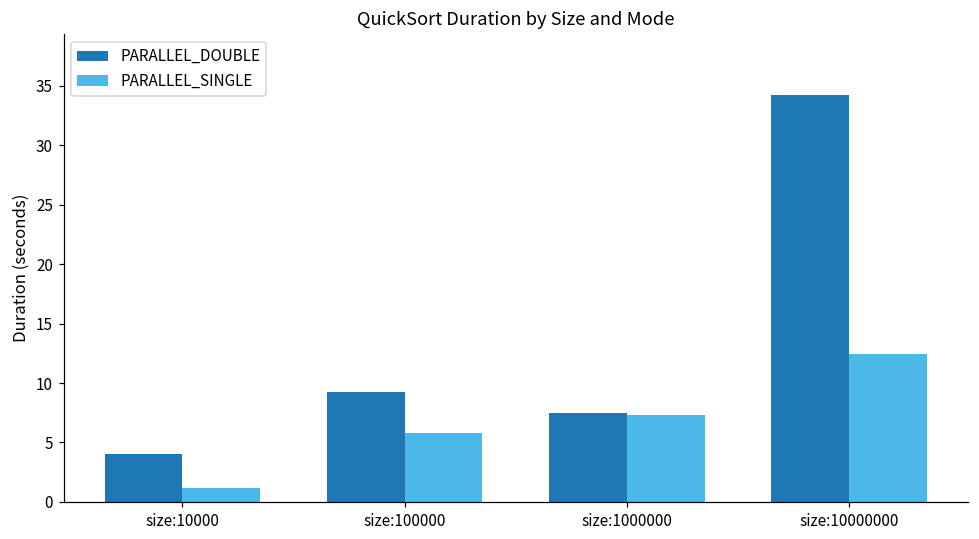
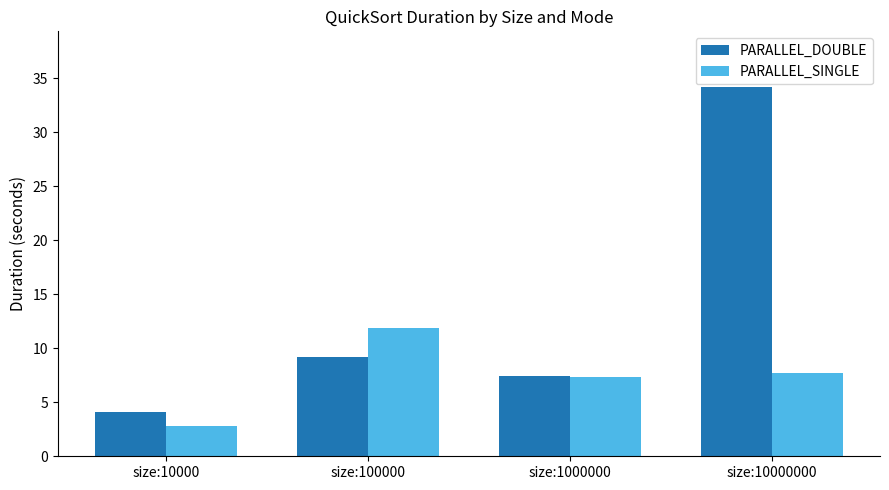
  {
    "PARALLEL_DOUBLE": {
      "size:10000": 4.1,
      "size:100000": 9.2,
      "size:1000000": 7.4,
      "size:10000000": 34.2
    },
    "PARALLEL_SINGLE": {
-     "size:10000": 1.2,
-     "size:100000": 5.8,
+     "size:10000": 2.8,
+     "size:100000": 11.9,
      "size:1000000": 7.3,
-     "size:10000000": 12.5
+     "size:10000000": 7.7
    }
  }
